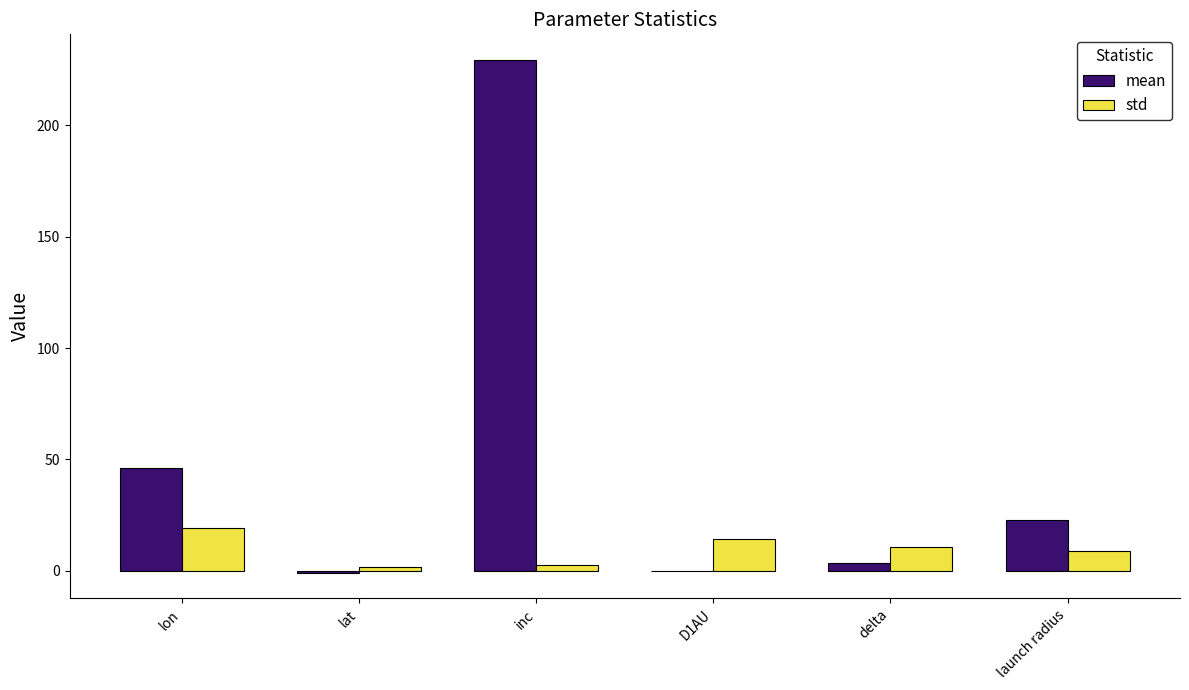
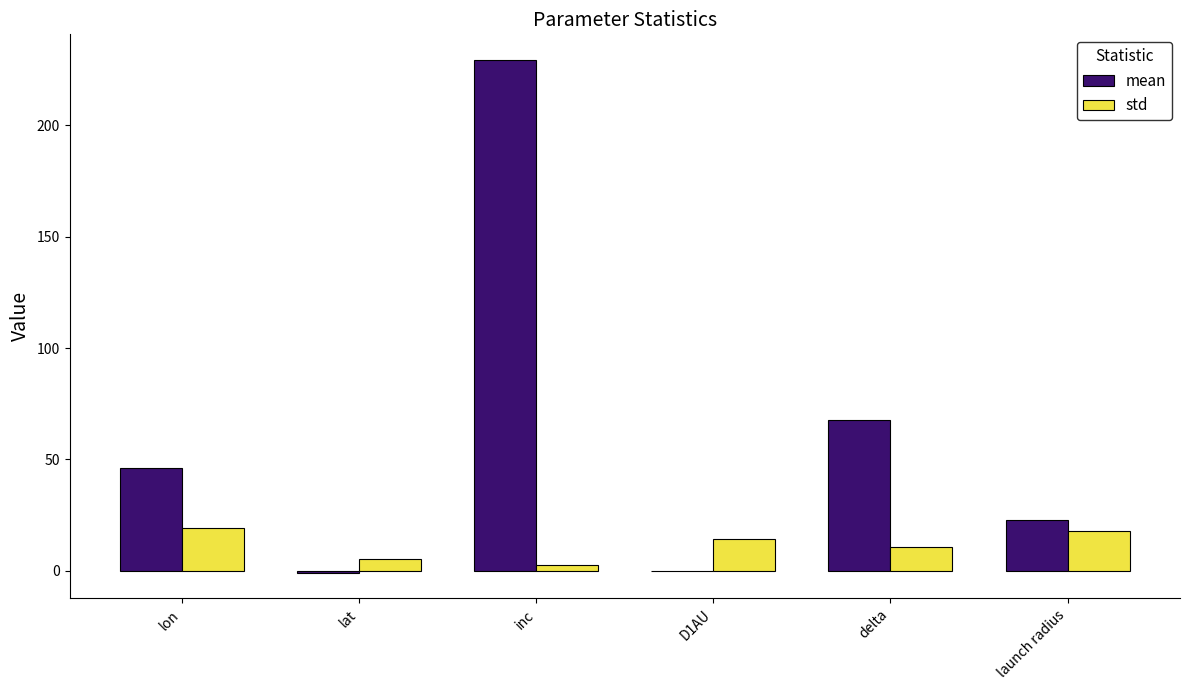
  {
    "mean": {
      "lon": 46,
      "inc": 229,
-     "delta": 3,
+     "delta": 68,
      "launch radius": 23
    },
    "std": {
      "lon": 19,
-     "lat": 2,
+     "lat": 5,
      "inc": 3,
      "D1AU": 14,
      "delta": 10,
-     "launch radius": 9
+     "launch radius": 18
    }
  }
